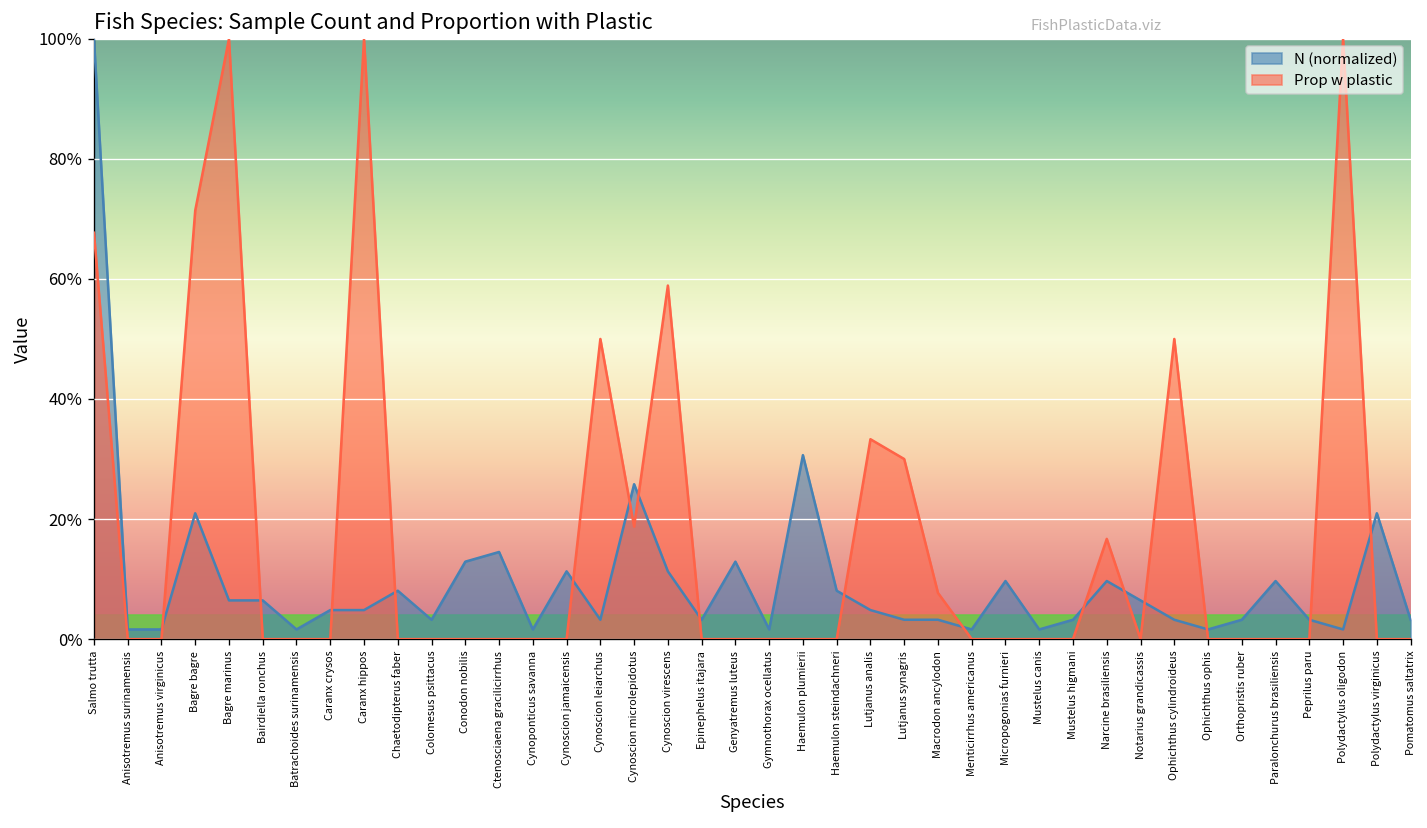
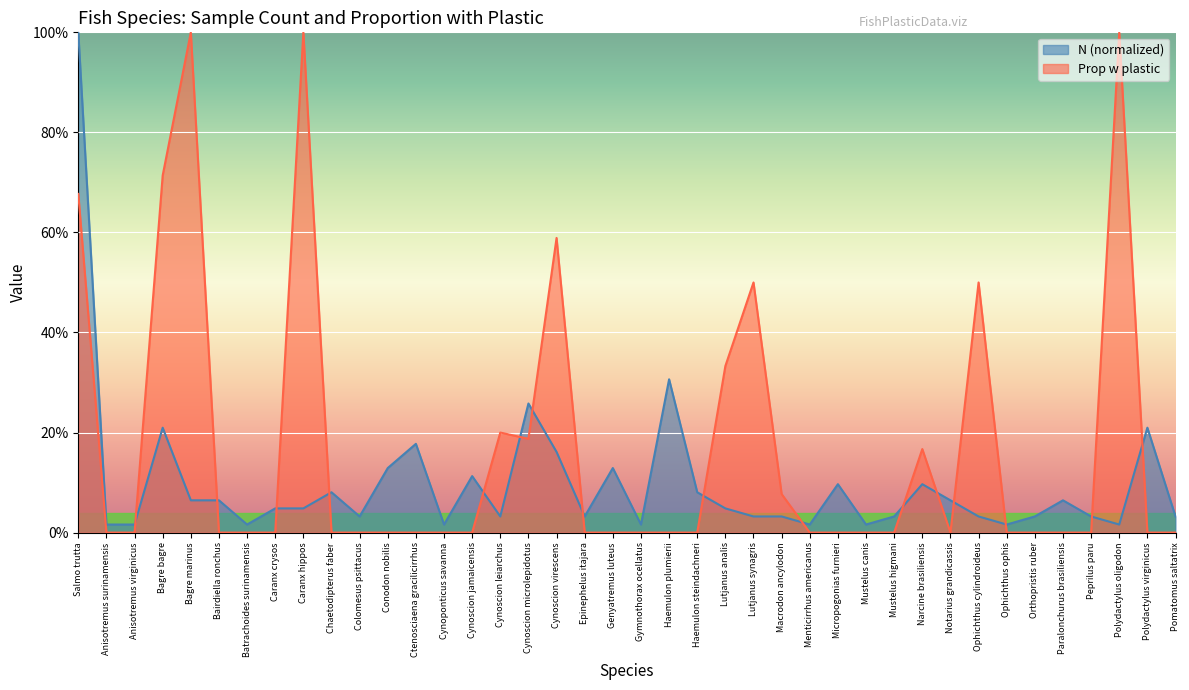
  {
    "N (normalized)": {
      "Salmo trutta": "100%",
      "Bagre bagre": "21%",
      "Bagre marinus": "6%",
      "Bairdiella ronchus": "6%",
      "Caranx crysos": "5%",
      "Caranx hippos": "5%",
      "Chaetodipterus faber": "8%",
      "Conodon nobilis": "13%",
-     "Ctenosciaena gracilicirrhus": "15%",
+     "Ctenosciaena gracilicirrhus": "18%",
      "Cynoscion jamaicensis": "11%",
      "Cynoscion microlepidotus": "26%",
-     "Cynoscion virescens": "11%",
+     "Cynoscion virescens": "16%",
      "Genyatremus luteus": "13%",
      "Haemulon plumierii": "31%",
      "Haemulon steindachneri": "8%",
      "Lutjanus analis": "5%",
      "Micropogonias furnieri": "10%",
      "Narcine brasiliensis": "10%",
      "Notarius grandicassis": "6%",
-     "Paralonchurus brasiliensis": "10%",
+     "Paralonchurus brasiliensis": "6%",
      "Polydactylus virginicus": "21%"
    },
    "Prop w plastic": {
      "Salmo trutta": "68%",
      "Bagre bagre": "71%",
      "Bagre marinus": "100%",
      "Caranx hippos": "100%",
-     "Cynoscion leiarchus": "50%",
+     "Cynoscion leiarchus": "20%",
      "Cynoscion microlepidotus": "19%",
      "Cynoscion virescens": "59%",
      "Lutjanus analis": "33%",
-     "Lutjanus synagris": "30%",
+     "Lutjanus synagris": "50%",
      "Macrodon ancylodon": "8%",
      "Narcine brasiliensis": "17%",
      "Ophichthus cylindroideus": "50%",
      "Polydactylus oligodon": "100%"
    }
  }
